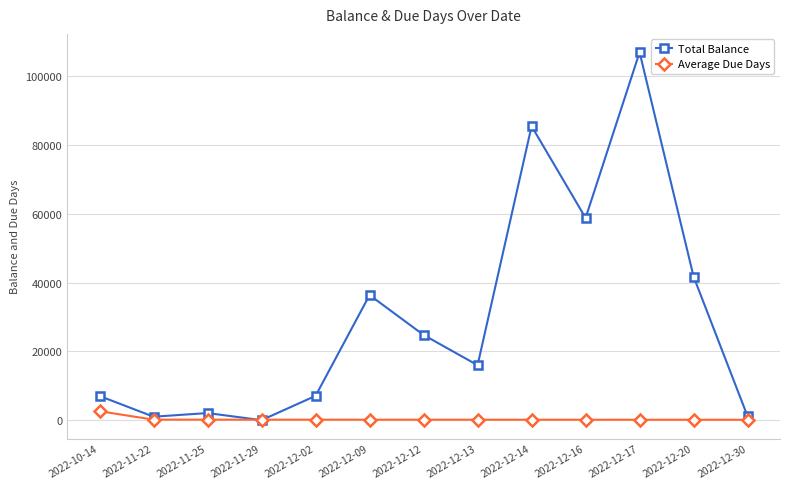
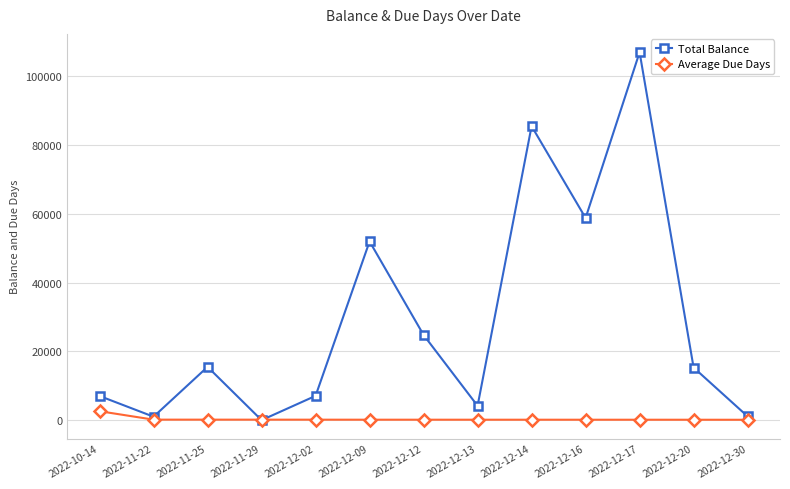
  {
    "Total Balance": {
      "2022-10-14": 7000,
      "2022-11-22": 1000,
-     "2022-11-25": 2000,
+     "2022-11-25": 16000,
      "2022-12-02": 7000,
-     "2022-12-09": 36000,
+     "2022-12-09": 52000,
      "2022-12-12": 25000,
-     "2022-12-13": 16000,
+     "2022-12-13": 4000,
      "2022-12-14": 86000,
      "2022-12-16": 59000,
      "2022-12-17": 107000,
-     "2022-12-20": 42000,
+     "2022-12-20": 15000,
      "2022-12-30": 1000
    },
    "Average Due Days": {
      "2022-10-14": 3000,
      "2022-11-22": 0,
      "2022-11-25": 0,
      "2022-12-02": 0,
      "2022-12-09": 0,
      "2022-12-12": 0,
      "2022-12-13": 0,
      "2022-12-14": 0,
      "2022-12-16": 0,
      "2022-12-17": 0,
      "2022-12-20": 0,
      "2022-12-30": 0
    }
  }
